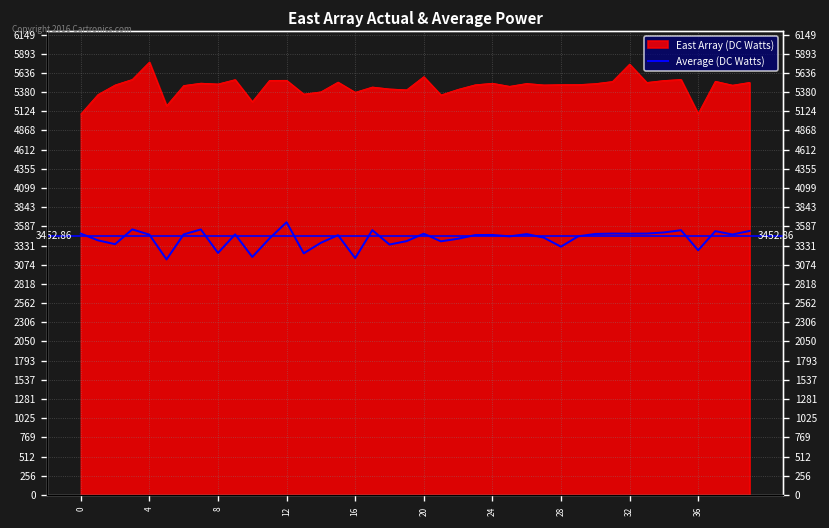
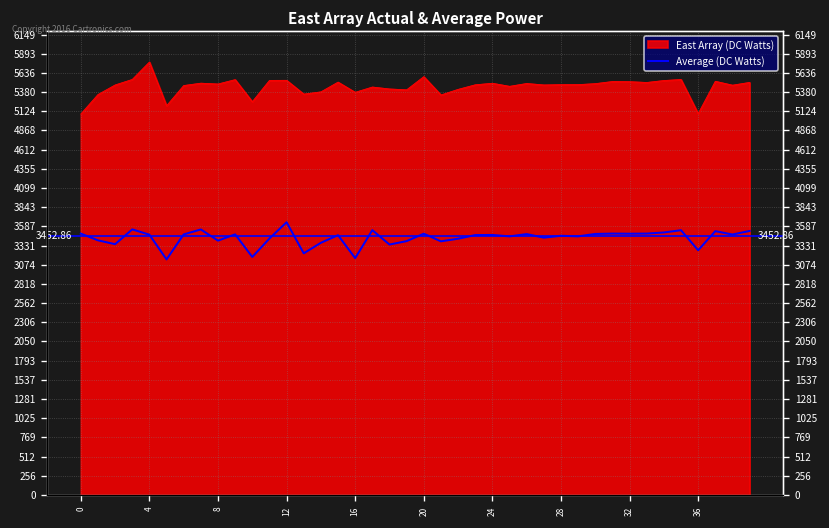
  {
    "East Array (DC Watts)": {
      "0": 5100,
      "4": 5800,
      "8": 5500,
      "12": 5500,
      "16": 5400,
      "20": 5600,
      "24": 5500,
      "28": 5500,
-     "32": 5800,
+     "32": 5500,
      "36": 5100
    },
    "Average (DC Watts)": {
      "4": 3500,
-     "8": 3200,
+     "8": 3400,
      "12": 3600,
      "16": 3200,
      "20": 3500,
      "24": 3500,
-     "28": 3300,
+     "28": 3500,
      "32": 3500,
      "36": 3300
    }
  }
